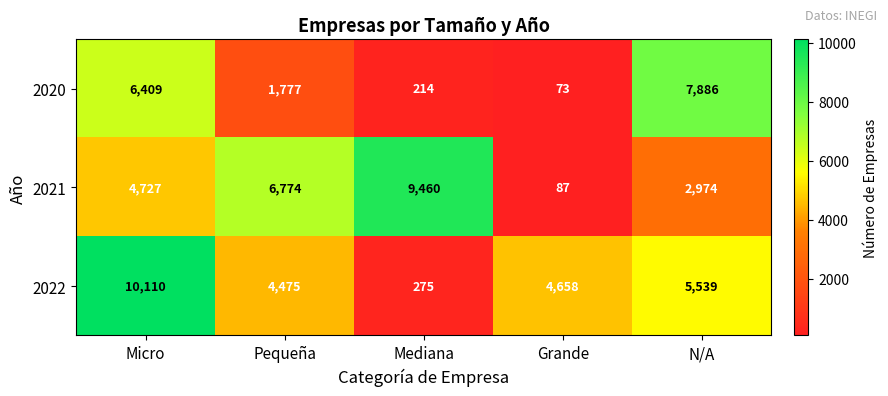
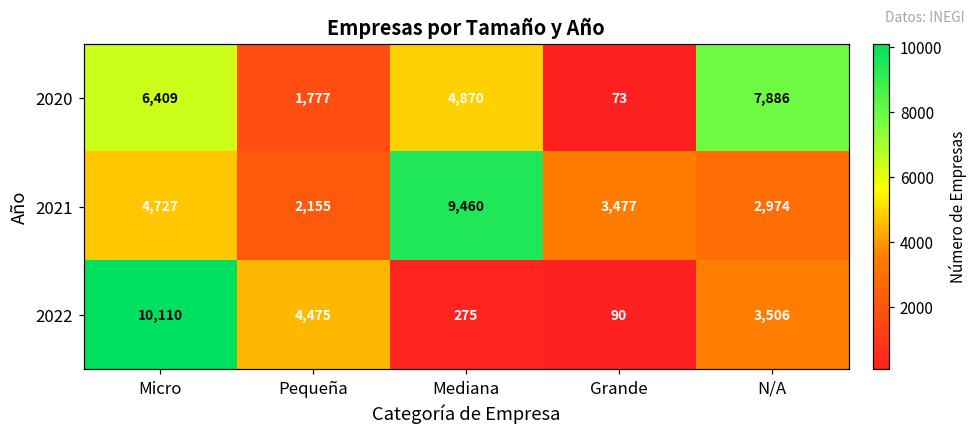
  {
    "2020": {
      "Micro": "6,409",
      "Pequeña": "1,777",
-     "Mediana": "214",
+     "Mediana": "4,870",
      "Grande": "73",
      "N/A": "7,886"
    },
    "2021": {
      "Micro": "4,727",
-     "Pequeña": "6,774",
+     "Pequeña": "2,155",
      "Mediana": "9,460",
-     "Grande": "87",
+     "Grande": "3,477",
      "N/A": "2,974"
    },
    "2022": {
      "Micro": "10,110",
      "Pequeña": "4,475",
      "Mediana": "275",
-     "Grande": "4,658",
-     "N/A": "5,539"
+     "Grande": "90",
+     "N/A": "3,506"
    }
  }
